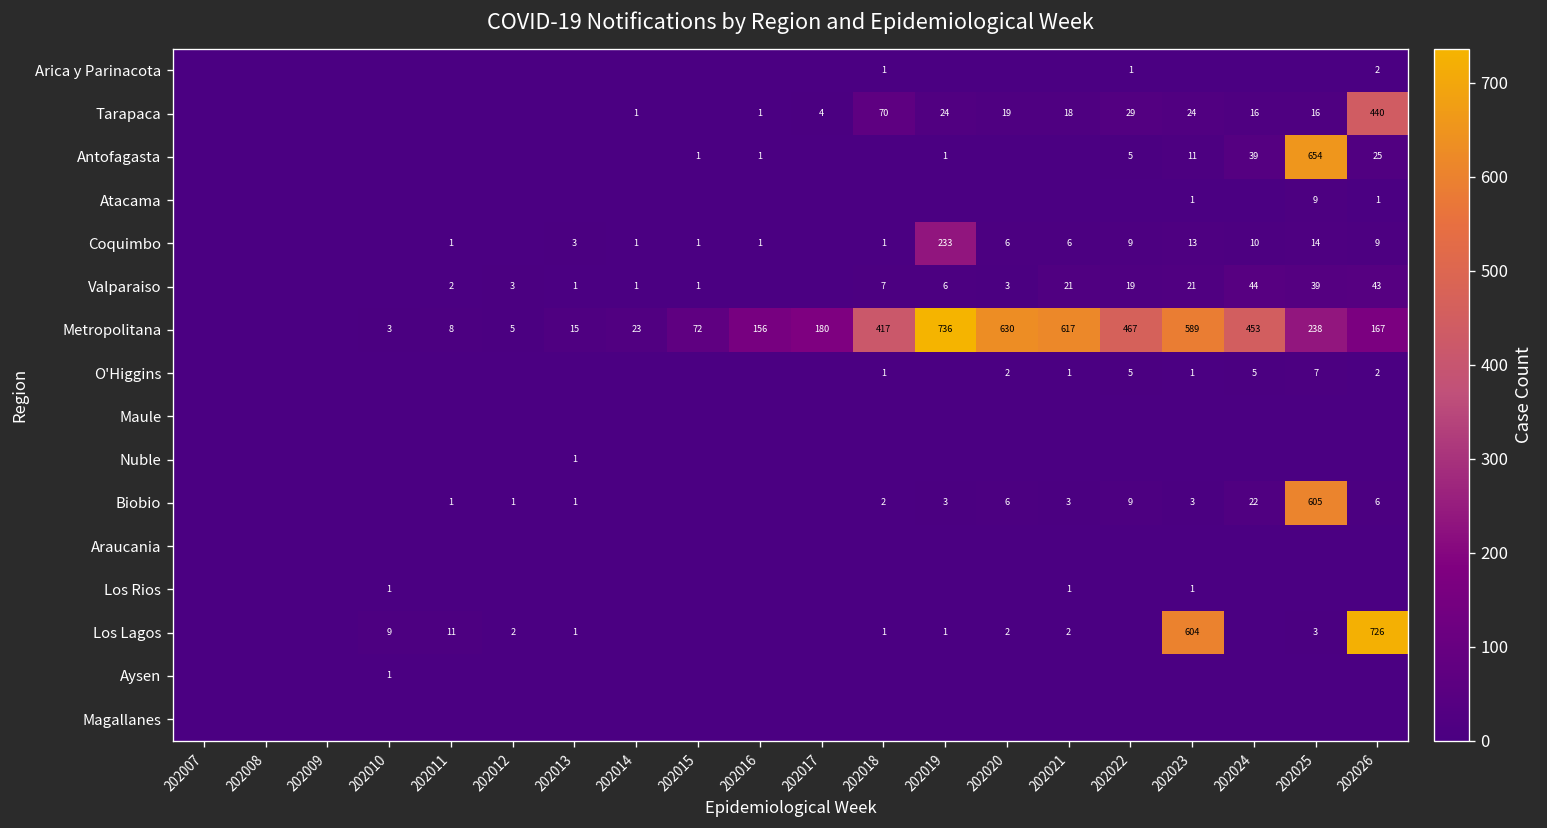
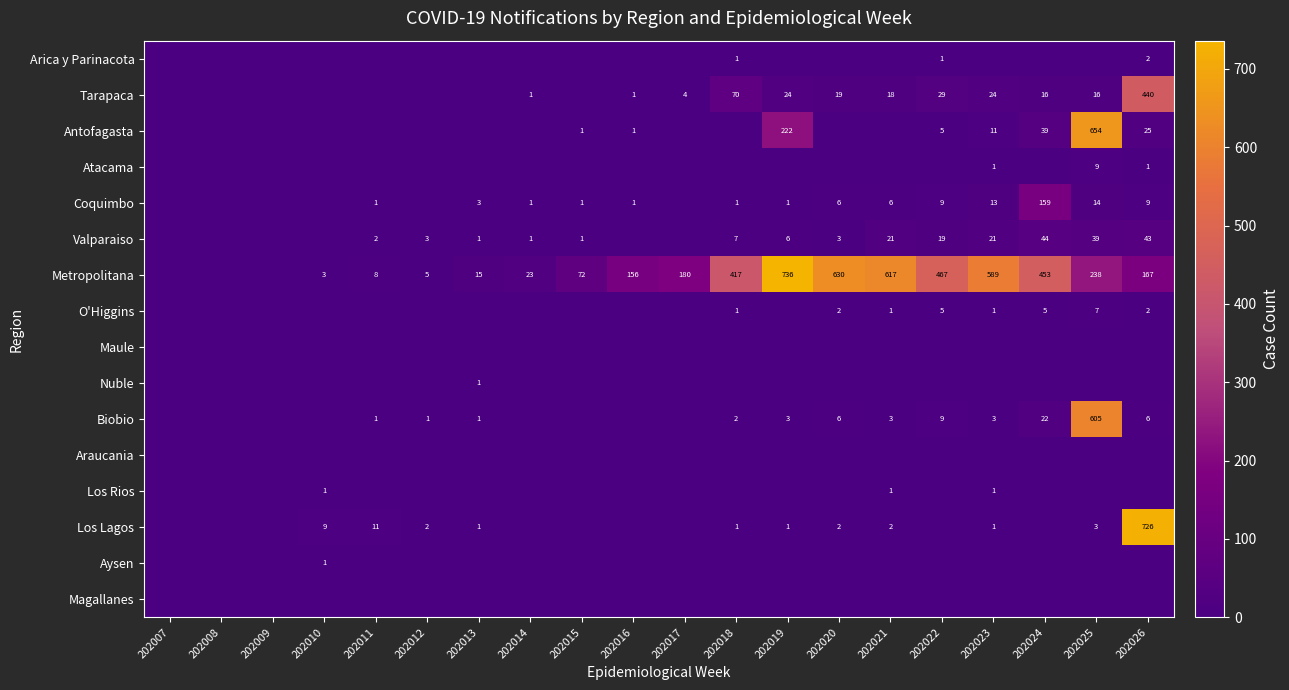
  {
    "Arica y Parinacota": {
      "202018": 1,
      "202022": 1,
      "202026": 2
    },
    "Tarapaca": {
      "202014": 1,
      "202016": 1,
      "202017": 4,
      "202018": 70,
      "202019": 24,
      "202020": 19,
      "202021": 18,
      "202022": 29,
      "202023": 24,
      "202024": 16,
      "202025": 16,
      "202026": 440
    },
    "Antofagasta": {
      "202015": 1,
      "202016": 1,
-     "202019": 1,
+     "202019": 222,
      "202022": 5,
      "202023": 11,
      "202024": 39,
      "202025": 654,
      "202026": 25
    },
    "Atacama": {
      "202023": 1,
      "202025": 9,
      "202026": 1
    },
    "Coquimbo": {
      "202011": 1,
      "202013": 3,
      "202014": 1,
      "202015": 1,
      "202016": 1,
      "202018": 1,
-     "202019": 233,
+     "202019": 1,
      "202020": 6,
      "202021": 6,
      "202022": 9,
      "202023": 13,
-     "202024": 10,
+     "202024": 159,
      "202025": 14,
      "202026": 9
    },
    "Valparaiso": {
      "202011": 2,
      "202012": 3,
      "202013": 1,
      "202014": 1,
      "202015": 1,
      "202018": 7,
      "202019": 6,
      "202020": 3,
      "202021": 21,
      "202022": 19,
      "202023": 21,
      "202024": 44,
      "202025": 39,
      "202026": 43
    },
    "Metropolitana": {
      "202010": 3,
      "202011": 8,
      "202012": 5,
      "202013": 15,
      "202014": 23,
      "202015": 72,
      "202016": 156,
      "202017": 180,
      "202018": 417,
      "202019": 736,
      "202020": 630,
      "202021": 617,
      "202022": 467,
      "202023": 589,
      "202024": 453,
      "202025": 238,
      "202026": 167
    },
    "O'Higgins": {
      "202018": 1,
      "202020": 2,
      "202021": 1,
      "202022": 5,
      "202023": 1,
      "202024": 5,
      "202025": 7,
      "202026": 2
    },
    "Nuble": {
      "202013": 1
    },
    "Biobio": {
      "202011": 1,
      "202012": 1,
      "202013": 1,
      "202018": 2,
      "202019": 3,
      "202020": 6,
      "202021": 3,
      "202022": 9,
      "202023": 3,
      "202024": 22,
      "202025": 605,
      "202026": 6
    },
    "Los Rios": {
      "202010": 1,
      "202021": 1,
      "202023": 1
    },
    "Los Lagos": {
      "202010": 9,
      "202011": 11,
      "202012": 2,
      "202013": 1,
      "202018": 1,
      "202019": 1,
      "202020": 2,
      "202021": 2,
-     "202023": 604,
+     "202023": 1,
      "202025": 3,
      "202026": 726
    },
    "Aysen": {
      "202010": 1
    }
  }
